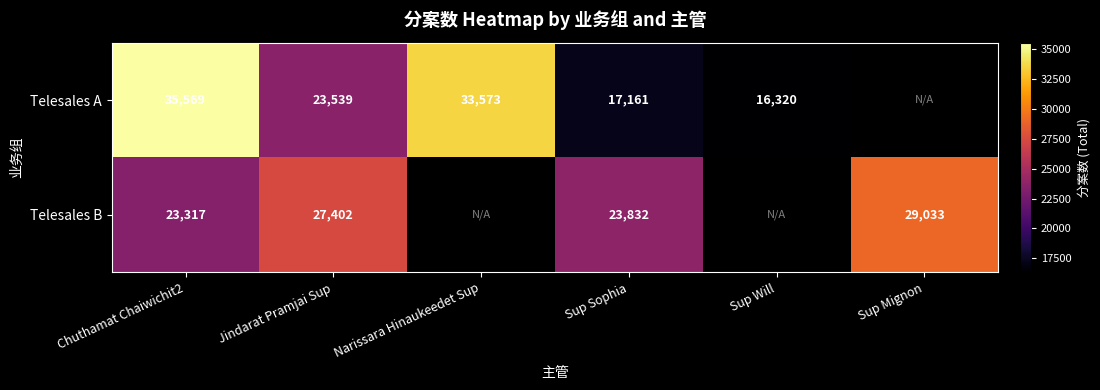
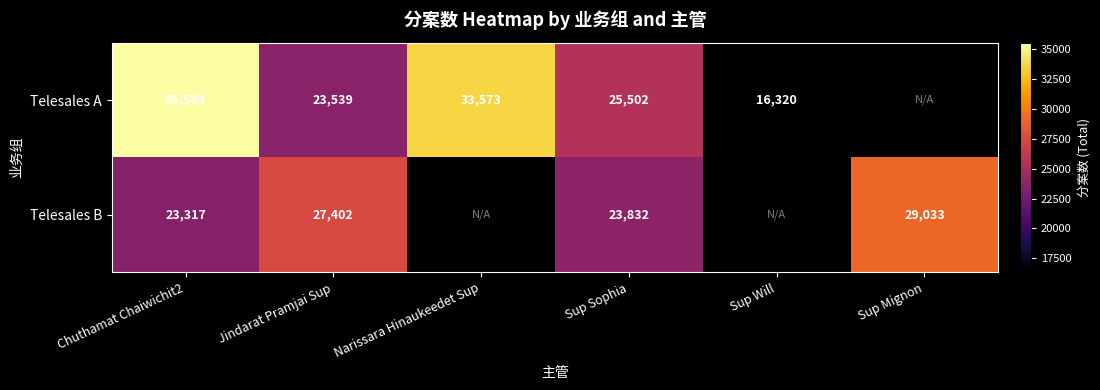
  {
    "Telesales A": {
      "Chuthamat Chaiwichit2": "35,569",
      "Jindarat Pramjai Sup": "23,539",
      "Narissara Hinaukeedet Sup": "33,573",
-     "Sup Sophia": "17,161",
+     "Sup Sophia": "25,502",
      "Sup Will": "16,320"
    },
    "Telesales B": {
      "Chuthamat Chaiwichit2": "23,317",
      "Jindarat Pramjai Sup": "27,402",
      "Sup Sophia": "23,832",
      "Sup Mignon": "29,033"
    }
  }
